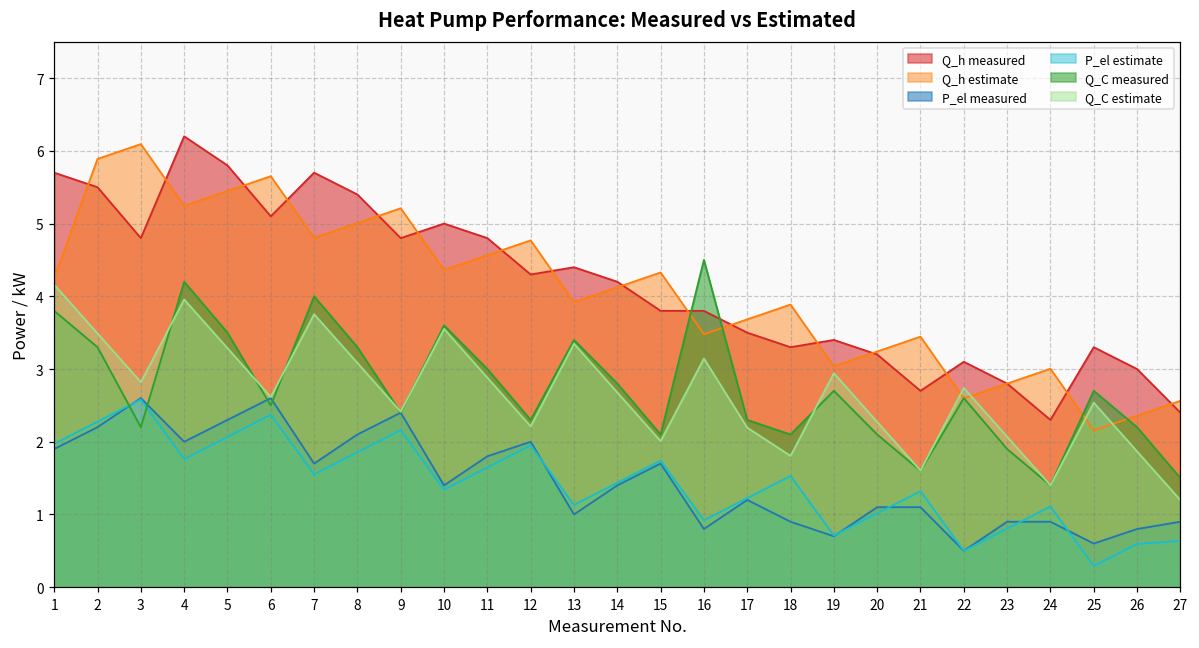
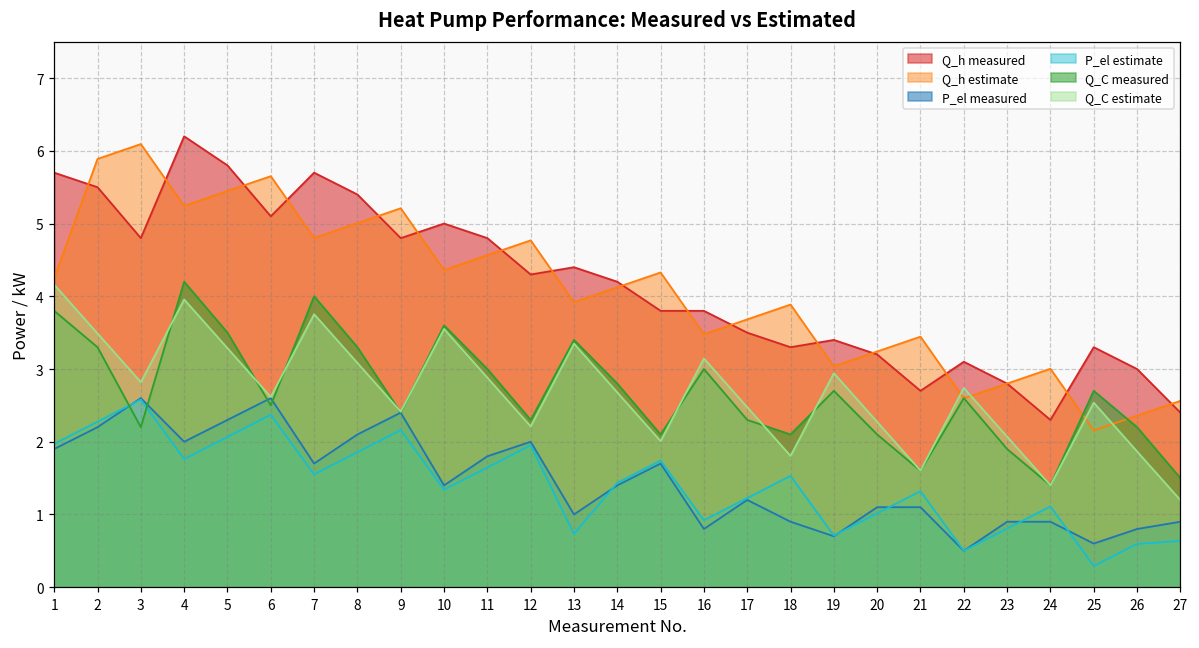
  {
    "Q_h measured": {
      "1": 5.7,
      "2": 5.5,
      "3": 4.8,
      "4": 6.2,
      "5": 5.8,
      "6": 5.1,
      "7": 5.7,
      "8": 5.4,
      "9": 4.8,
      "10": 5.0,
      "11": 4.8,
      "12": 4.3,
      "13": 4.4,
      "14": 4.2,
      "15": 3.8,
      "16": 3.8,
      "17": 3.5,
      "18": 3.3,
      "19": 3.4,
      "20": 3.2,
      "21": 2.7,
      "22": 3.1,
      "24": 2.3,
      "25": 3.3,
      "26": 3.0,
      "27": 2.4
    },
    "Q_h estimate": {
      "1": 4.2,
      "2": 5.9,
      "3": 6.1,
      "4": 5.2,
      "5": 5.4,
      "6": 5.7,
      "7": 4.8,
      "8": 5.0,
      "9": 5.2,
      "10": 4.4,
      "11": 4.6,
      "12": 4.8,
      "13": 3.9,
      "14": 4.1,
      "15": 4.3,
      "16": 3.5,
      "17": 3.7,
      "18": 3.9,
      "19": 3.0,
      "20": 3.2,
      "21": 3.4,
      "24": 3.0,
      "25": 2.2,
      "26": 2.4,
      "27": 2.6
    },
    "P_el measured": {
      "1": 1.9,
      "2": 2.2,
      "4": 2.0,
      "5": 2.3,
      "7": 1.7,
      "8": 2.1,
      "10": 1.4,
      "11": 1.8,
      "12": 2.0,
      "13": 1.0,
      "15": 1.7,
      "16": 0.8,
      "18": 0.9,
      "20": 1.1,
      "21": 1.1,
      "23": 0.9,
      "24": 0.9,
      "25": 0.6,
      "26": 0.8,
      "27": 0.9
    },
    "P_el estimate": {
      "1": 2.0,
      "2": 2.3,
      "4": 1.8,
      "5": 2.1,
      "6": 2.4,
      "7": 1.6,
      "8": 1.9,
      "9": 2.2,
      "10": 1.3,
      "11": 1.6,
      "12": 2.0,
-     "13": 1.1,
+     "13": 0.7,
      "15": 1.7,
      "16": 0.9,
      "18": 1.5,
      "20": 1.0,
      "21": 1.3,
      "23": 0.8,
      "24": 1.1,
      "25": 0.3,
      "26": 0.6,
      "27": 0.6
    },
    "Q_C measured": {
      "1": 3.8,
      "2": 3.3,
      "3": 2.2,
      "4": 4.2,
      "5": 3.5,
      "6": 2.5,
      "7": 4.0,
      "8": 3.3,
      "10": 3.6,
      "11": 3.0,
      "12": 2.3,
      "13": 3.4,
      "14": 2.8,
      "15": 2.1,
-     "16": 4.5,
+     "16": 3.0,
      "17": 2.3,
      "18": 2.1,
      "19": 2.7,
      "20": 2.1,
      "23": 1.9,
      "25": 2.7,
      "26": 2.2,
      "27": 1.5
    },
    "Q_C estimate": {
      "1": 4.2,
      "2": 3.5,
      "3": 2.8,
      "4": 4.0,
      "5": 3.3,
      "7": 3.8,
      "8": 3.1,
      "10": 3.6,
      "11": 2.9,
      "12": 2.2,
      "13": 3.3,
      "14": 2.7,
      "15": 2.0,
      "16": 3.1,
-     "17": 2.2,
+     "17": 2.5,
      "18": 1.8,
      "19": 2.9,
      "20": 2.3,
      "22": 2.7,
      "23": 2.1,
      "25": 2.5,
      "26": 1.9,
      "27": 1.2
    }
  }
